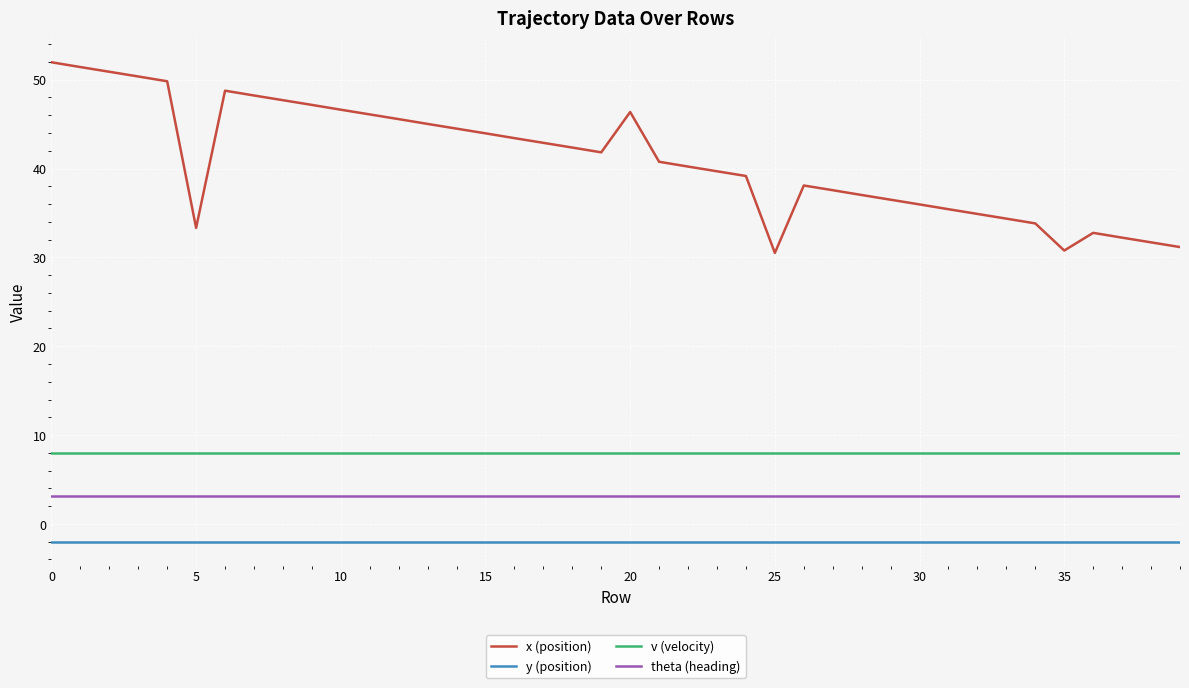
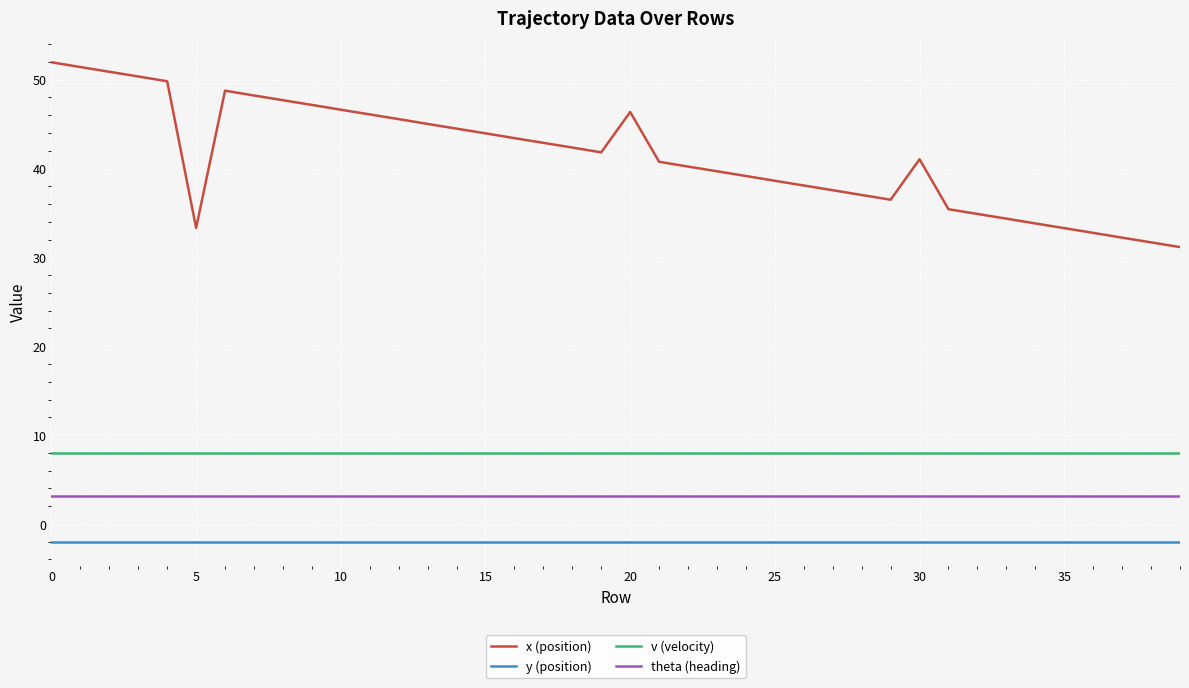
  {
    "x (position)": {
      "0": 52,
      "5": 33,
      "10": 47,
      "15": 44,
      "20": 46,
-     "25": 31,
-     "30": 36,
-     "35": 31
+     "25": 39,
+     "30": 41,
+     "35": 33
    },
    "y (position)": {
      "0": -2,
      "5": -2,
      "10": -2,
      "15": -2,
      "20": -2,
      "25": -2,
      "30": -2,
      "35": -2
    },
    "v (velocity)": {
      "0": 8,
      "5": 8,
      "10": 8,
      "15": 8,
      "20": 8,
      "25": 8,
      "30": 8,
      "35": 8
    },
    "theta (heading)": {
      "0": 3,
      "5": 3,
      "10": 3,
      "15": 3,
      "20": 3,
      "25": 3,
      "30": 3,
      "35": 3
    }
  }
